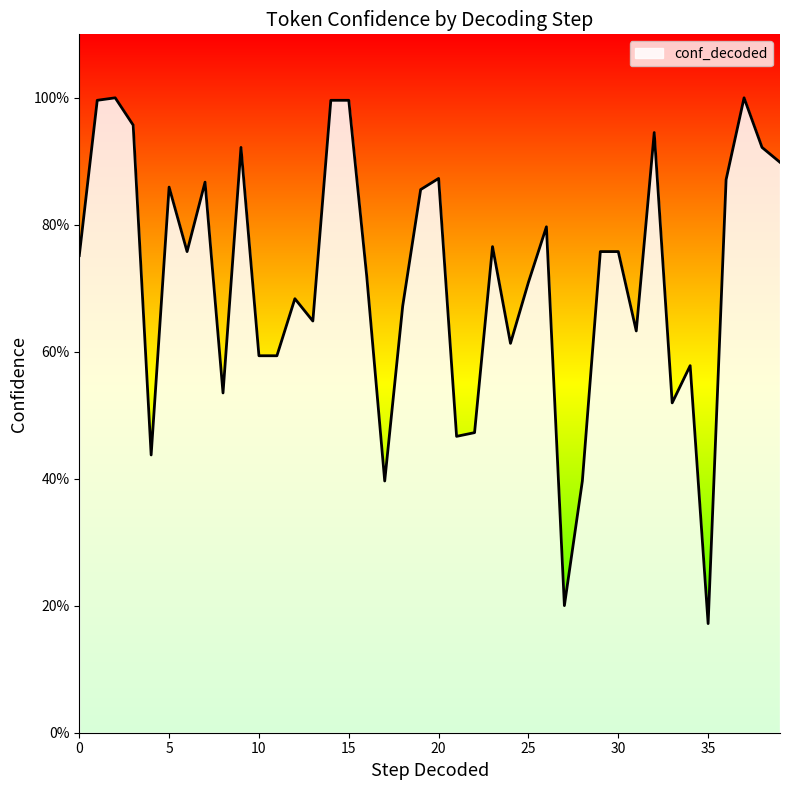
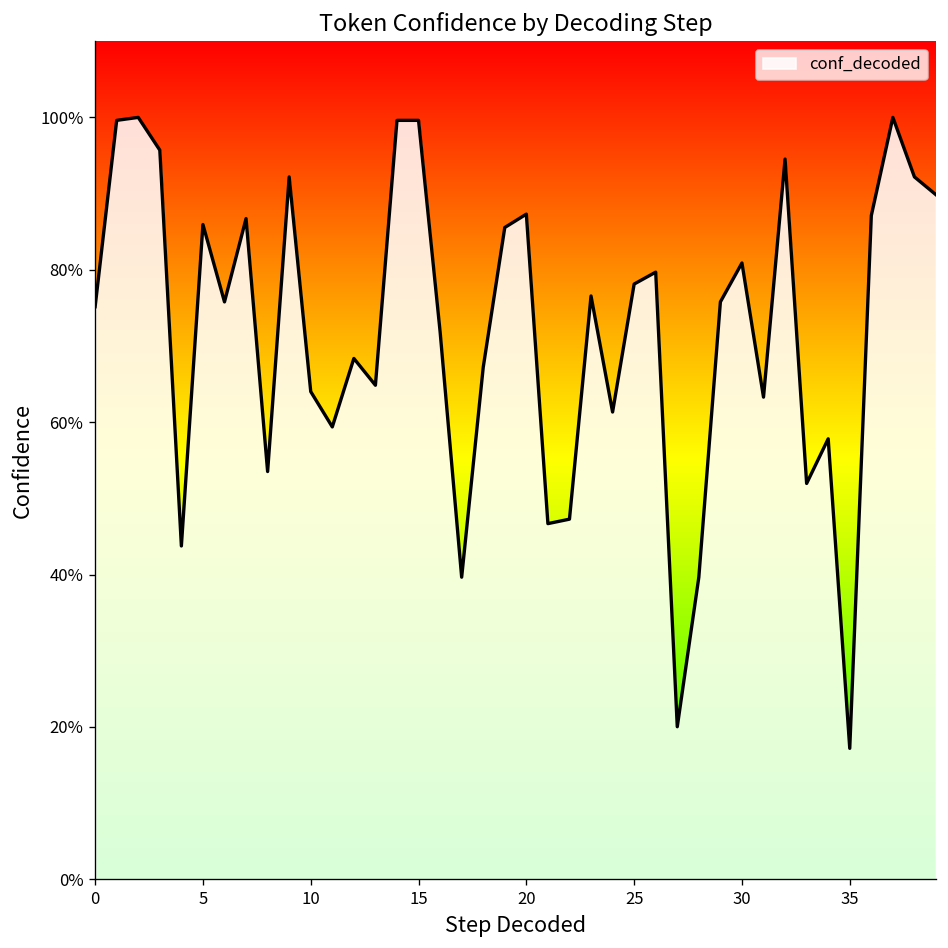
  {
    "0": "75%",
    "5": "86%",
-   "10": "59%",
+   "10": "64%",
    "15": "100%",
    "20": "87%",
-   "25": "71%",
-   "30": "76%",
+   "25": "78%",
+   "30": "81%",
    "35": "17%"
  }
